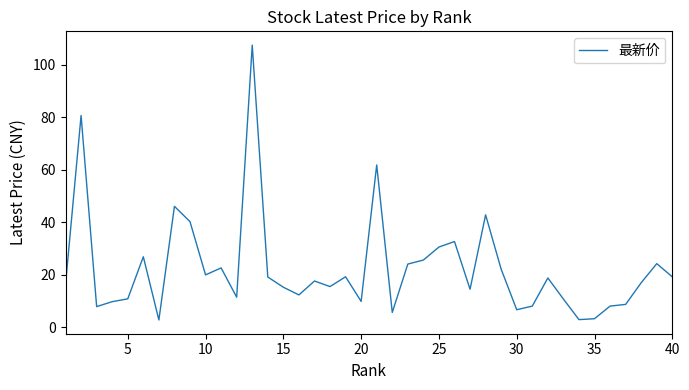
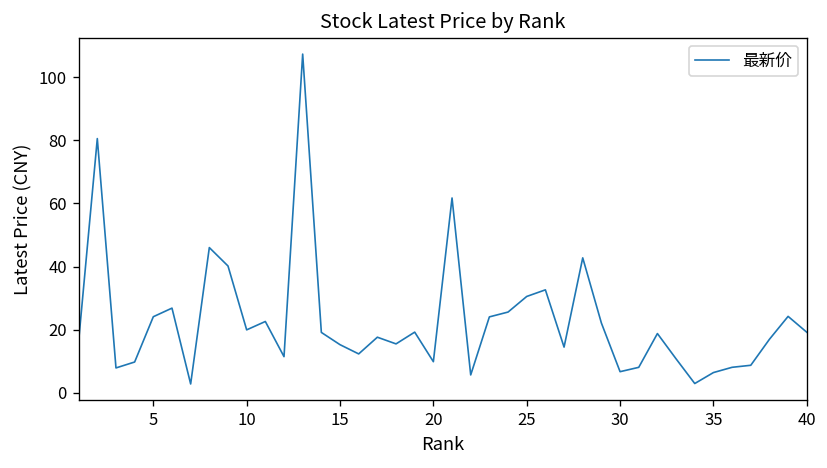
  {
-   "5": 11,
+   "5": 24,
    "10": 20,
    "15": 15,
    "20": 10,
    "25": 31,
    "30": 7,
-   "35": 3,
+   "35": 6,
    "40": 19
  }
